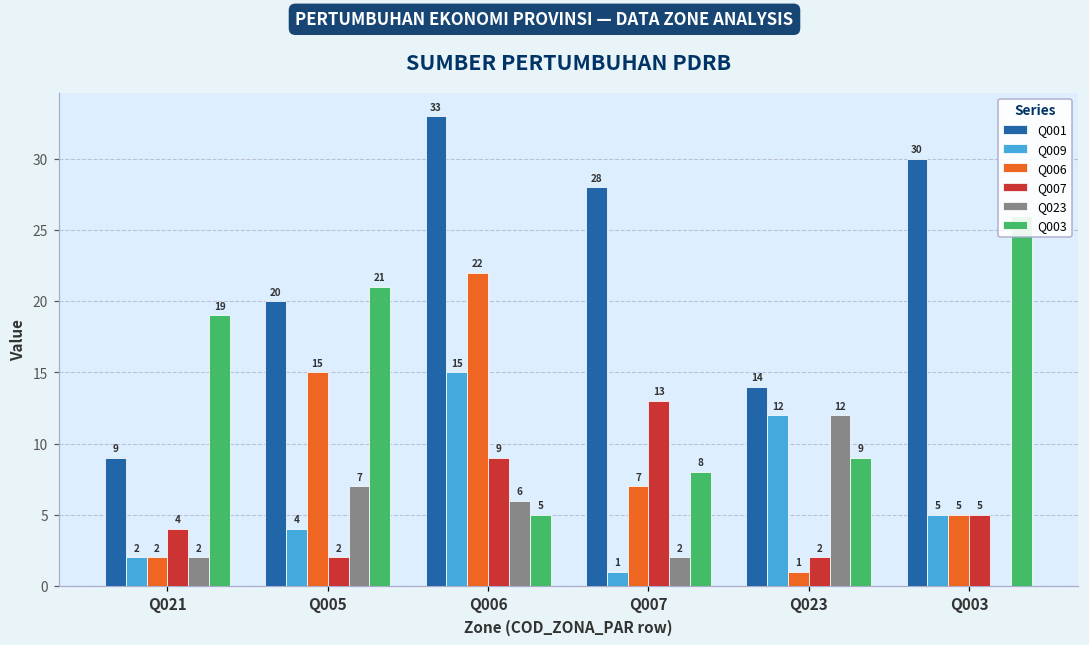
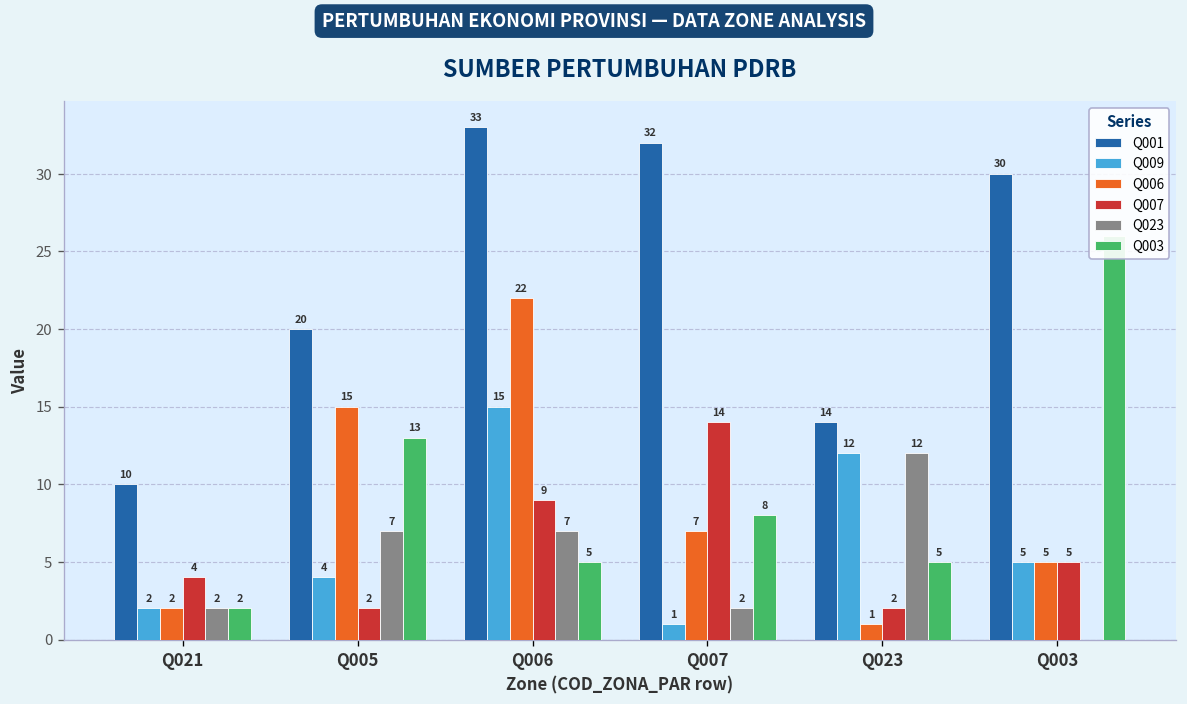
  {
    "Q001": {
-     "Q021": 9,
+     "Q021": 10,
      "Q005": 20,
      "Q006": 33,
-     "Q007": 28,
+     "Q007": 32,
      "Q023": 14,
      "Q003": 30
    },
    "Q009": {
      "Q021": 2,
      "Q005": 4,
      "Q006": 15,
      "Q007": 1,
      "Q023": 12,
      "Q003": 5
    },
    "Q006": {
      "Q021": 2,
      "Q005": 15,
      "Q006": 22,
      "Q007": 7,
      "Q023": 1,
      "Q003": 5
    },
    "Q007": {
      "Q021": 4,
      "Q005": 2,
      "Q006": 9,
-     "Q007": 13,
+     "Q007": 14,
      "Q023": 2,
      "Q003": 5
    },
    "Q023": {
      "Q021": 2,
      "Q005": 7,
-     "Q006": 6,
+     "Q006": 7,
      "Q007": 2,
      "Q023": 12
    },
    "Q003": {
-     "Q021": 19,
-     "Q005": 21,
+     "Q021": 2,
+     "Q005": 13,
      "Q006": 5,
      "Q007": 8,
-     "Q023": 9
+     "Q023": 5
    }
  }
